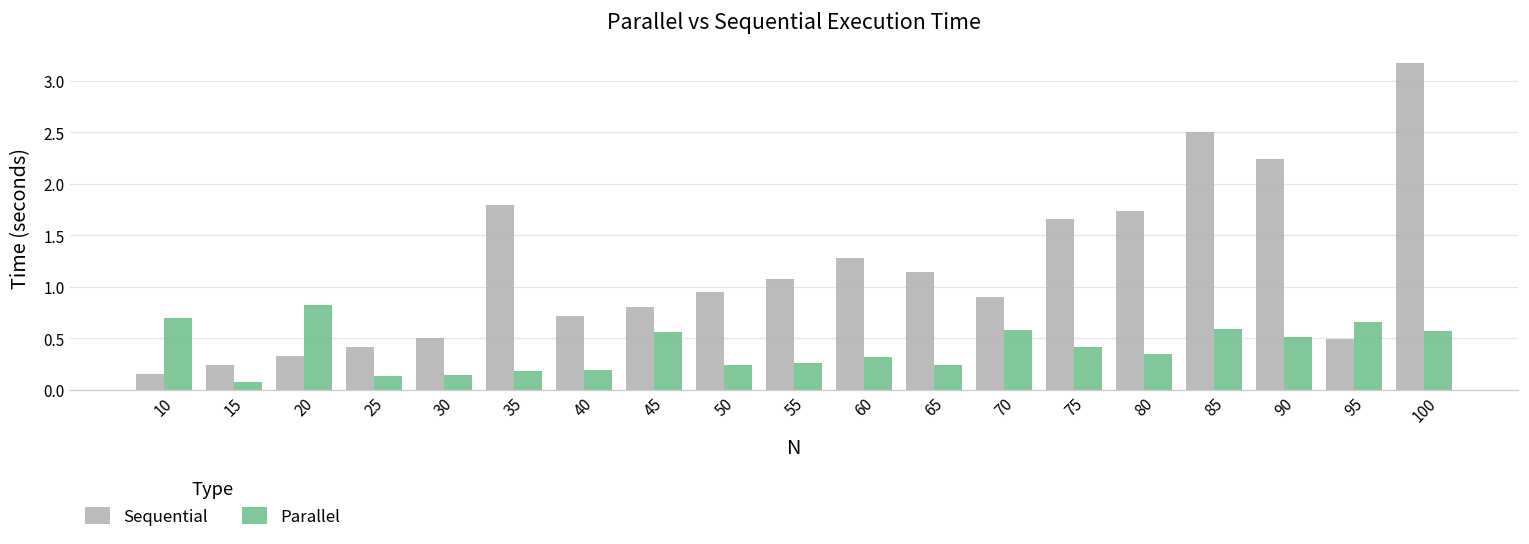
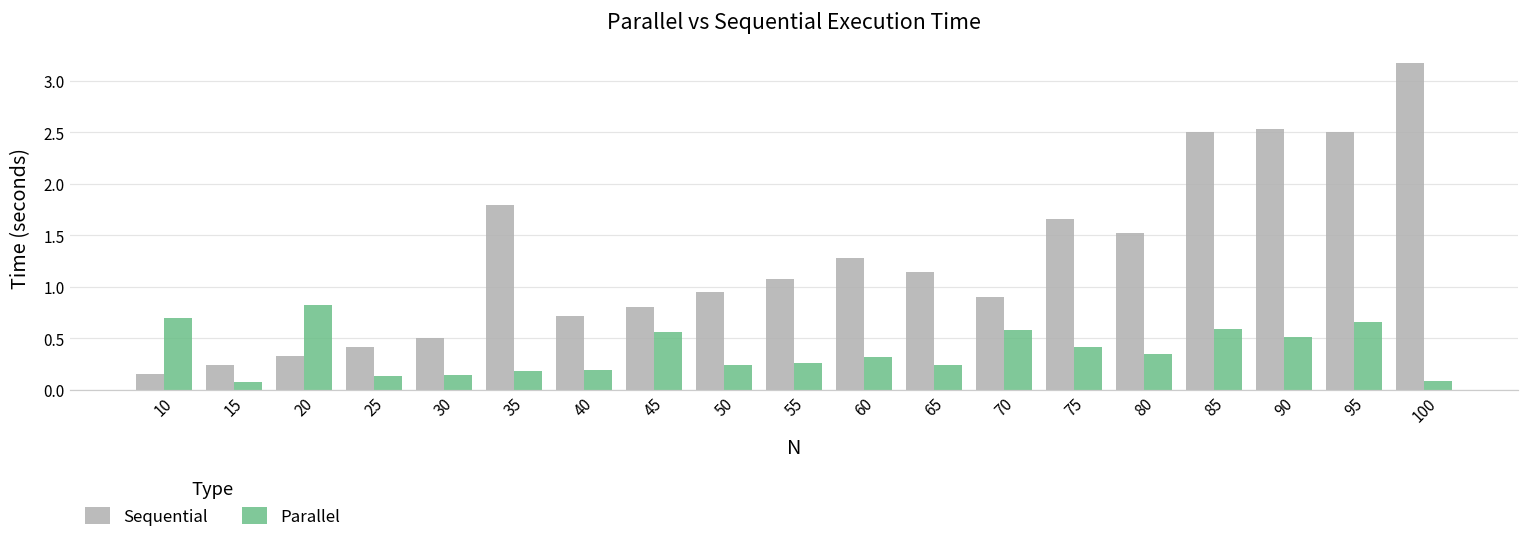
  {
    "Sequential": {
      "10": 0.2,
      "15": 0.2,
      "20": 0.3,
      "25": 0.4,
      "30": 0.5,
      "35": 1.8,
      "40": 0.7,
      "45": 0.8,
      "50": 0.9,
      "55": 1.1,
      "60": 1.3,
      "65": 1.1,
      "70": 0.9,
      "75": 1.7,
-     "80": 1.7,
+     "80": 1.5,
      "85": 2.5,
-     "90": 2.2,
-     "95": 0.5,
+     "90": 2.5,
+     "95": 2.5,
      "100": 3.2
    },
    "Parallel": {
      "10": 0.7,
      "15": 0.1,
      "20": 0.8,
      "25": 0.1,
      "30": 0.1,
      "35": 0.2,
      "40": 0.2,
      "45": 0.6,
      "50": 0.2,
      "55": 0.3,
      "60": 0.3,
      "65": 0.2,
      "70": 0.6,
      "75": 0.4,
      "80": 0.4,
      "85": 0.6,
      "90": 0.5,
      "95": 0.7,
-     "100": 0.6
+     "100": 0.1
    }
  }
